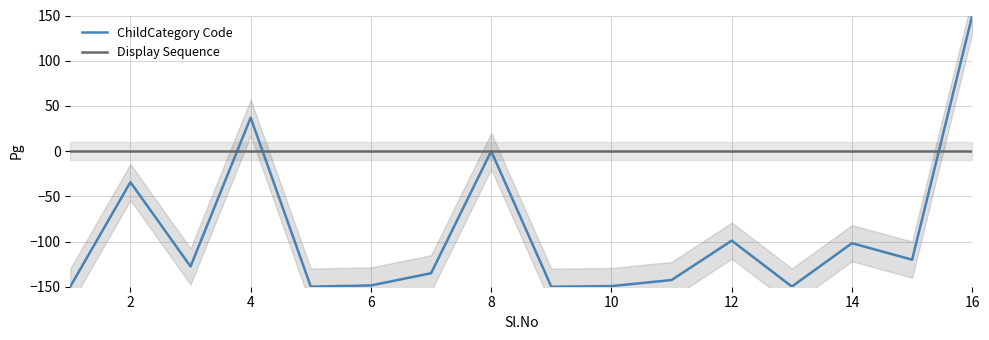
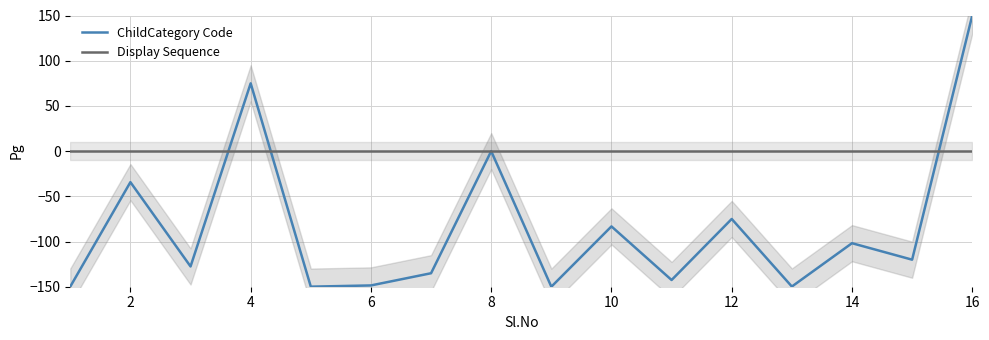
  {
    "ChildCategory Code": {
      "2": -30,
-     "4": 40,
+     "4": 70,
      "6": -150,
-     "10": -150,
-     "12": -100,
+     "10": -80,
+     "12": -80,
      "14": -100,
      "16": 150
    }
  }
